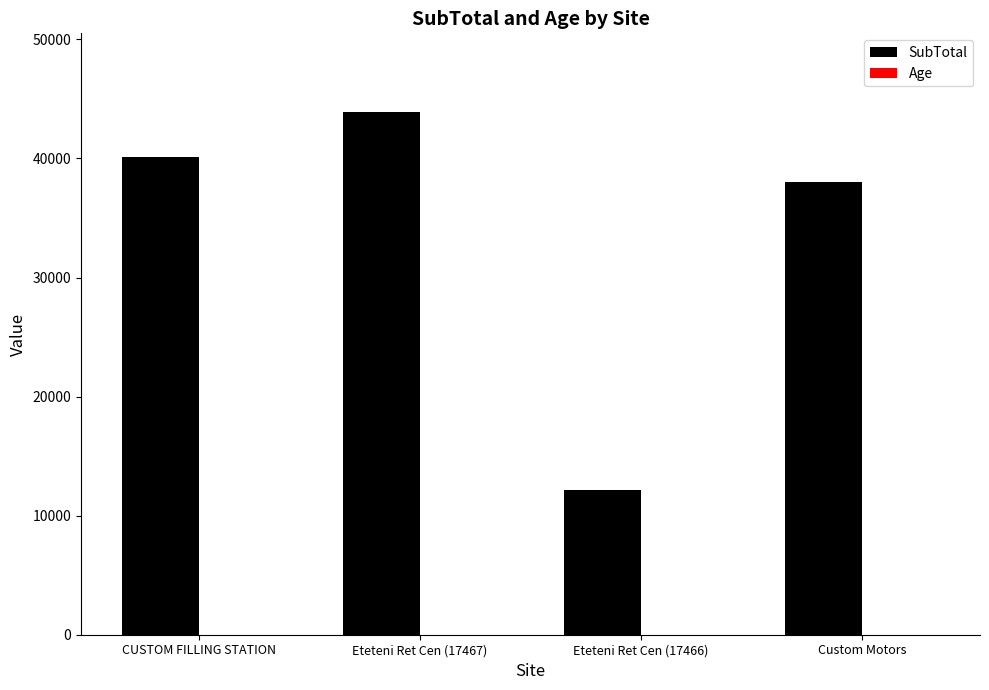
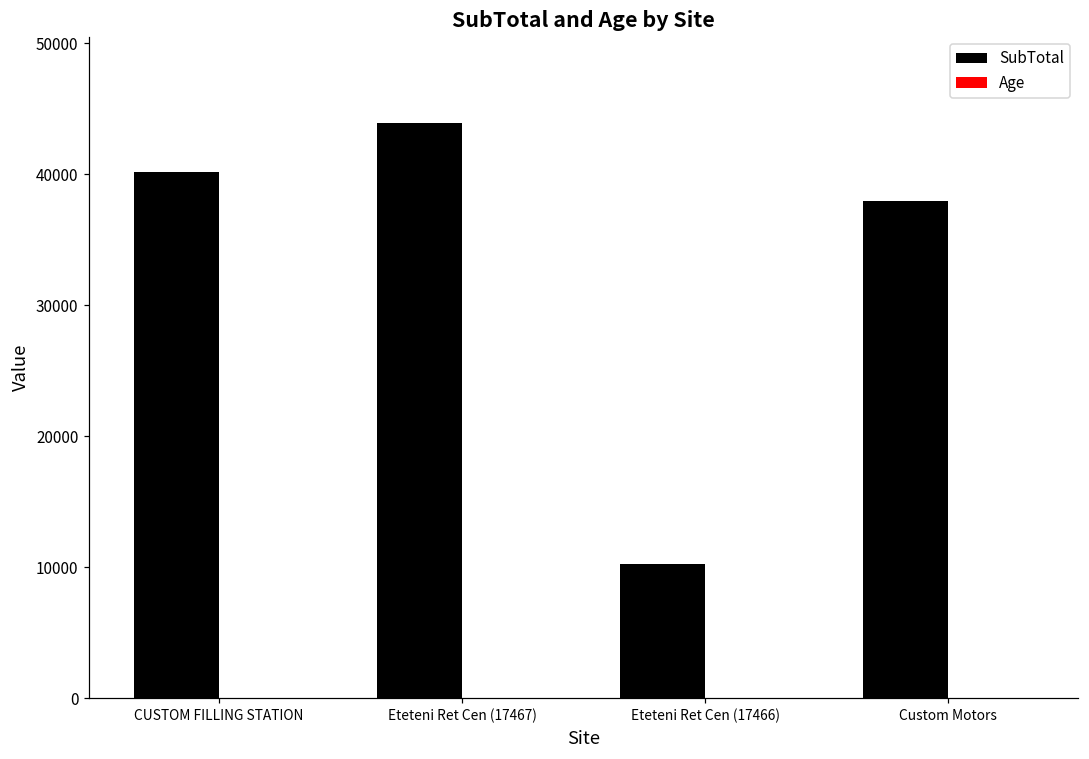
  {
    "SubTotal": {
      "CUSTOM FILLING STATION": 40200,
      "Eteteni Ret Cen (17467)": 43900,
-     "Eteteni Ret Cen (17466)": 12100,
+     "Eteteni Ret Cen (17466)": 10200,
      "Custom Motors": 38000
    }
  }
